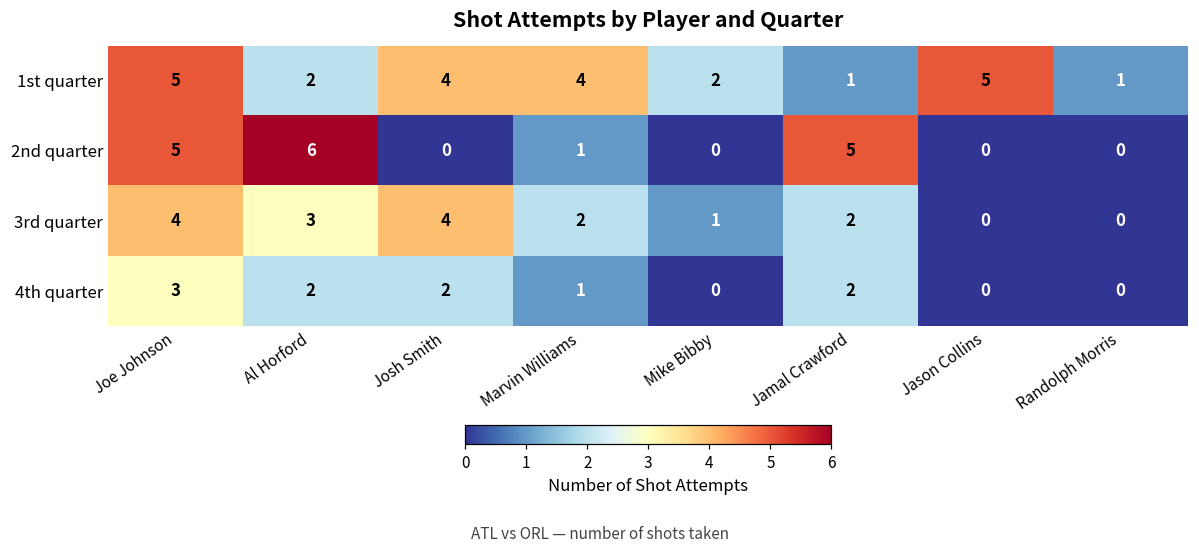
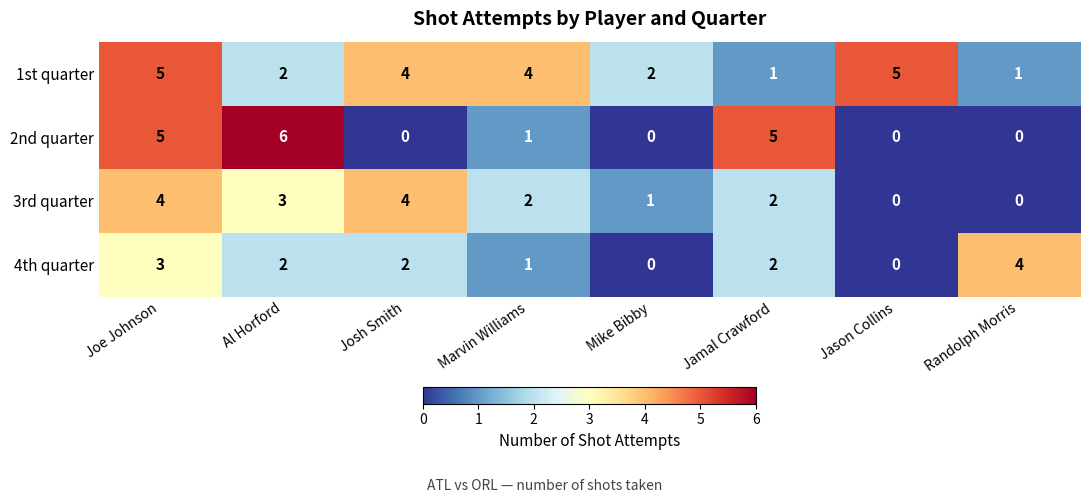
  {
    "1st quarter": {
      "Joe Johnson": 5,
      "Al Horford": 2,
      "Josh Smith": 4,
      "Marvin Williams": 4,
      "Mike Bibby": 2,
      "Jamal Crawford": 1,
      "Jason Collins": 5,
      "Randolph Morris": 1
    },
    "2nd quarter": {
      "Joe Johnson": 5,
      "Al Horford": 6,
      "Josh Smith": 0,
      "Marvin Williams": 1,
      "Mike Bibby": 0,
      "Jamal Crawford": 5,
      "Jason Collins": 0,
      "Randolph Morris": 0
    },
    "3rd quarter": {
      "Joe Johnson": 4,
      "Al Horford": 3,
      "Josh Smith": 4,
      "Marvin Williams": 2,
      "Mike Bibby": 1,
      "Jamal Crawford": 2,
      "Jason Collins": 0,
      "Randolph Morris": 0
    },
    "4th quarter": {
      "Joe Johnson": 3,
      "Al Horford": 2,
      "Josh Smith": 2,
      "Marvin Williams": 1,
      "Mike Bibby": 0,
      "Jamal Crawford": 2,
      "Jason Collins": 0,
-     "Randolph Morris": 0
+     "Randolph Morris": 4
    }
  }
